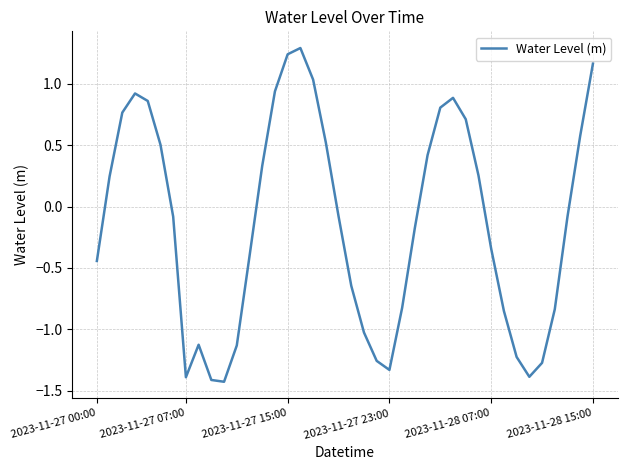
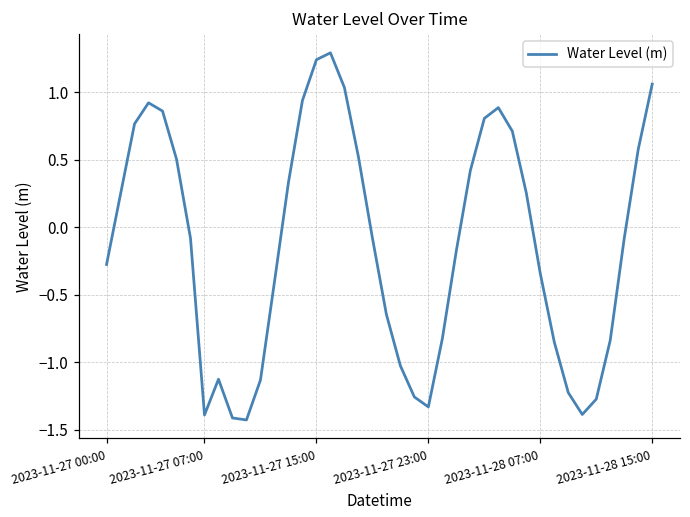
  {
-   "2023-11-27 00:00": -0.44,
+   "2023-11-27 00:00": -0.28,
    "2023-11-27 07:00": -1.39,
    "2023-11-27 15:00": 1.24,
    "2023-11-27 23:00": -1.33,
    "2023-11-28 07:00": -0.34,
-   "2023-11-28 15:00": 1.16
+   "2023-11-28 15:00": 1.06
  }
